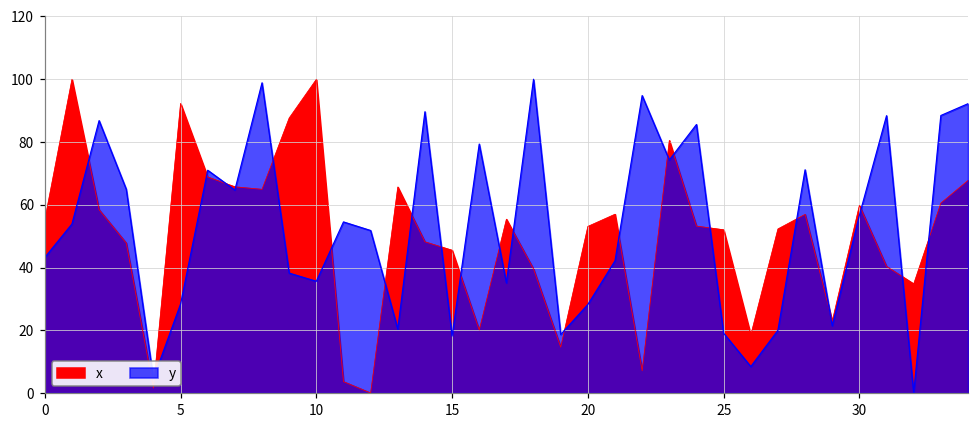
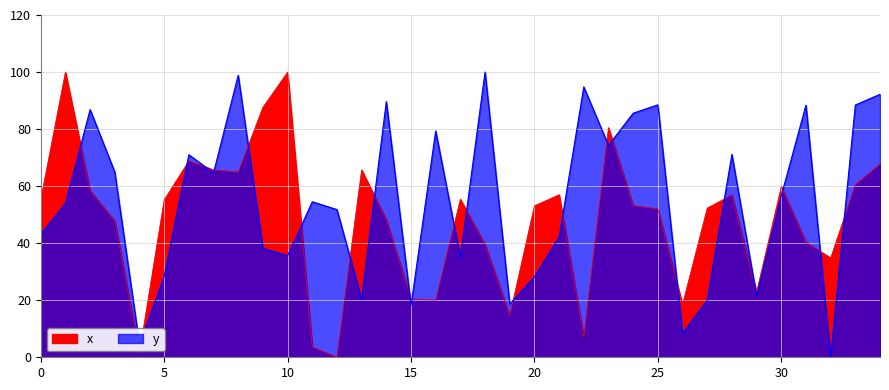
  {
    "x": {
      "0": 55,
-     "5": 92,
+     "5": 55,
      "10": 100,
-     "15": 45,
+     "15": 20,
      "20": 53,
      "25": 52,
      "30": 60
    },
    "y": {
      "0": 43,
      "5": 28,
      "10": 36,
      "15": 18,
      "20": 28,
-     "25": 19,
+     "25": 89,
      "30": 57
    }
  }
